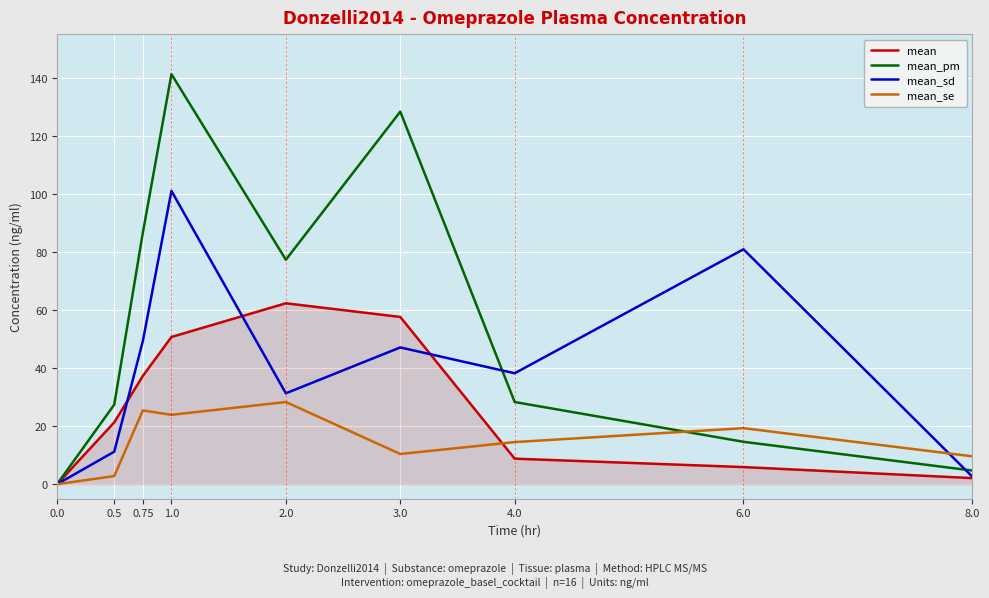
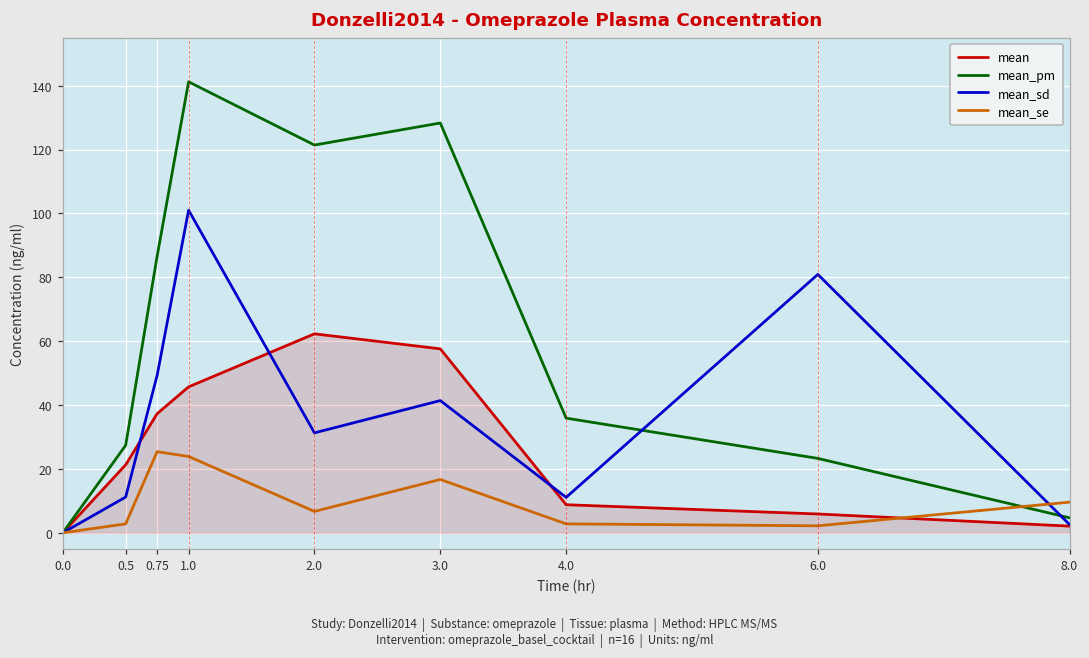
  {
    "mean": {
      "0.5": 21,
      "0.75": 37,
-     "1.0": 51,
+     "1.0": 46,
      "2.0": 62,
      "3.0": 58,
      "4.0": 9,
      "6.0": 6
    },
    "mean_pm": {
      "0.5": 27,
      "0.75": 87,
      "1.0": 141,
-     "2.0": 77,
+     "2.0": 121,
      "3.0": 128,
-     "4.0": 28,
-     "6.0": 15,
+     "4.0": 36,
+     "6.0": 23,
      "8.0": 5
    },
    "mean_sd": {
      "0.5": 11,
      "0.75": 49,
      "1.0": 101,
      "2.0": 31,
-     "3.0": 47,
-     "4.0": 38,
+     "3.0": 41,
+     "4.0": 11,
      "6.0": 81
    },
    "mean_se": {
      "0.5": 3,
      "0.75": 25,
      "1.0": 24,
-     "2.0": 28,
-     "3.0": 10,
-     "4.0": 15,
-     "6.0": 19,
+     "2.0": 7,
+     "3.0": 17,
+     "4.0": 3,
+     "6.0": 2,
      "8.0": 10
    }
  }
